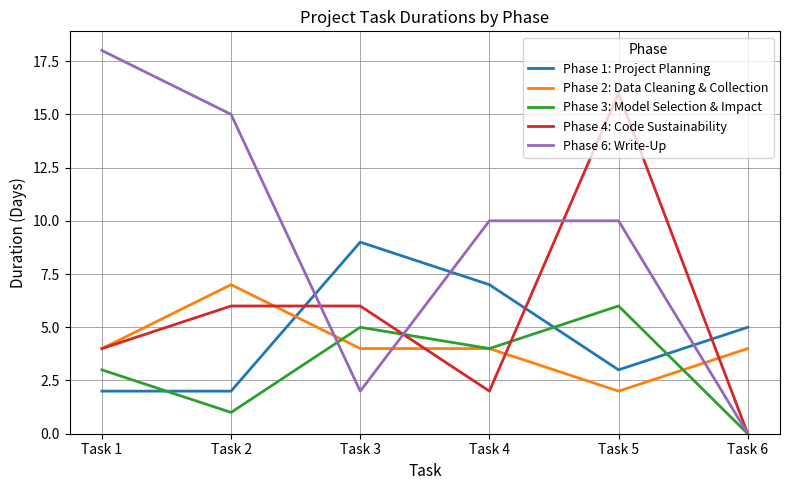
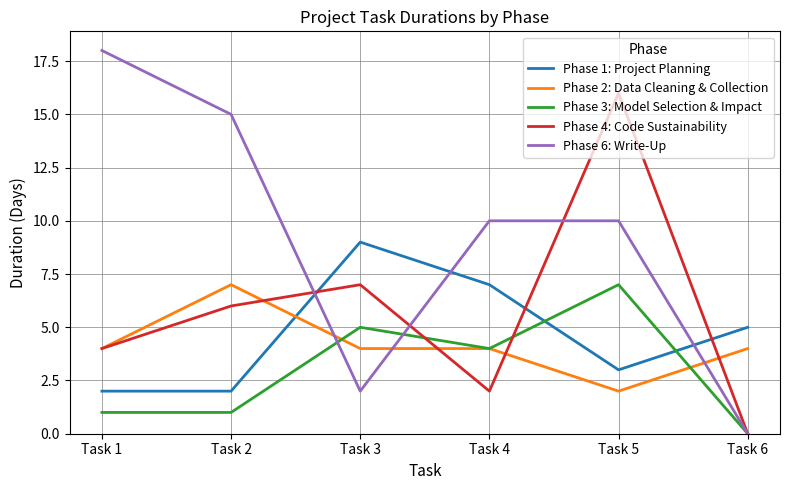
  {
    "Phase 1: Project Planning": {
      "Task 1": 2,
      "Task 2": 2,
      "Task 3": 9,
      "Task 4": 7,
      "Task 5": 3,
      "Task 6": 5
    },
    "Phase 2: Data Cleaning & Collection": {
      "Task 2": 7,
      "Task 3": 4,
      "Task 5": 2,
      "Task 6": 4
    },
    "Phase 3: Model Selection & Impact": {
-     "Task 1": 3,
+     "Task 1": 1,
      "Task 2": 1,
      "Task 3": 5,
-     "Task 5": 6
+     "Task 5": 7
    },
    "Phase 4: Code Sustainability": {
      "Task 2": 6,
-     "Task 3": 6,
+     "Task 3": 7,
      "Task 4": 2
    },
    "Phase 6: Write-Up": {
      "Task 1": 18,
      "Task 2": 15,
      "Task 3": 2,
      "Task 4": 10,
      "Task 5": 10
    }
  }
